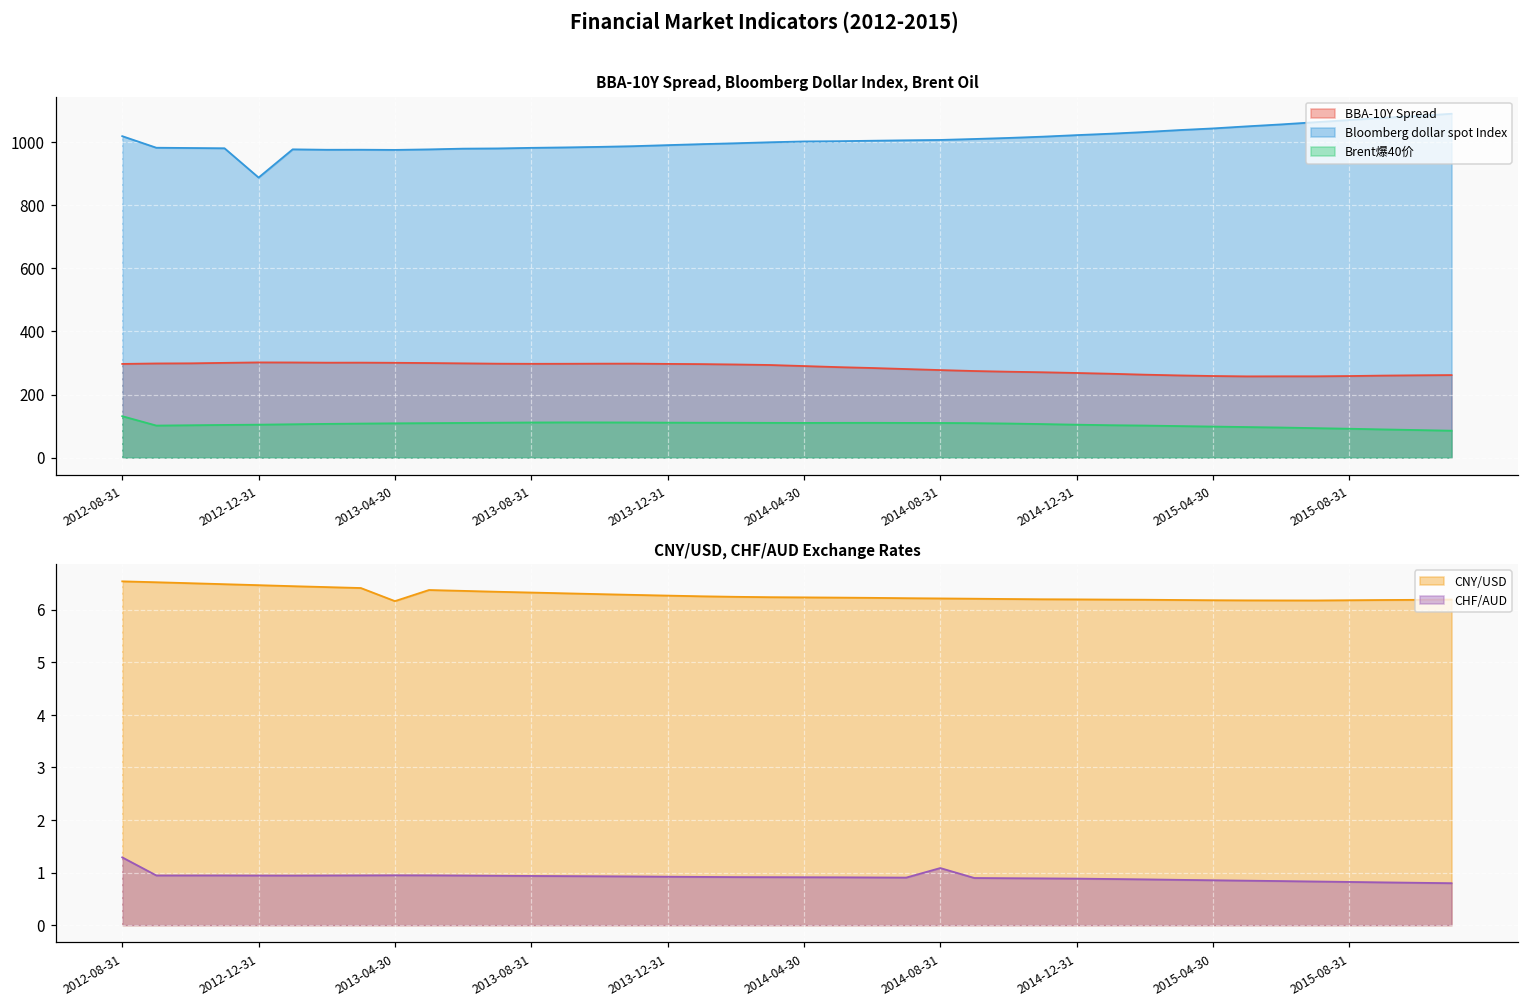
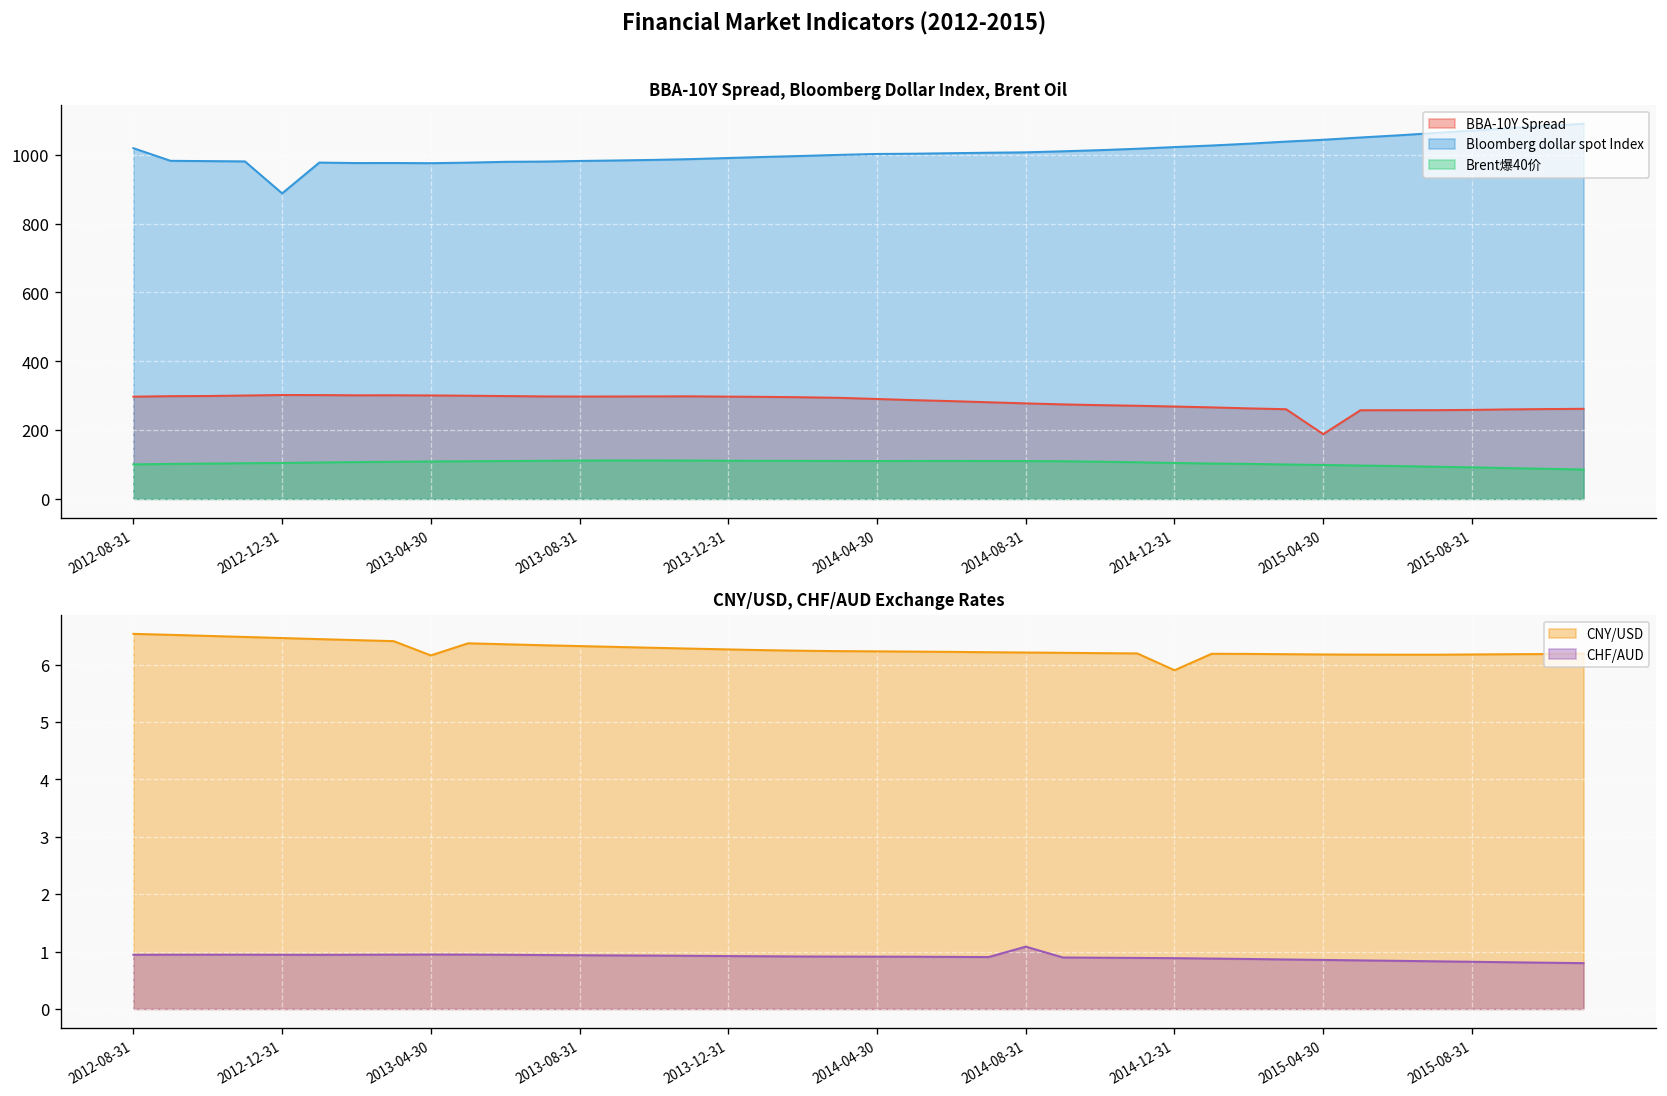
  {
    "BBA-10Y Spread, Bloomberg Dollar Index, Brent Oil": {
      "BBA-10Y Spread": {
        "2012-08-31": 300,
        "2012-12-31": 300,
        "2013-04-30": 300,
        "2013-08-31": 300,
        "2013-12-31": 300,
        "2014-04-30": 290,
        "2014-08-31": 280,
        "2014-12-31": 270,
-       "2015-04-30": 260,
+       "2015-04-30": 190,
        "2015-08-31": 260
      },
      "Bloomberg dollar spot Index": {
        "2012-08-31": 1020,
        "2012-12-31": 890,
        "2013-04-30": 980,
        "2013-08-31": 980,
        "2013-12-31": 990,
        "2014-04-30": 1000,
        "2014-08-31": 1010,
        "2014-12-31": 1020,
        "2015-04-30": 1040
      },
      "Brent爆40价": {
-       "2012-08-31": 130,
+       "2012-08-31": 100,
        "2012-12-31": 100,
        "2013-04-30": 110,
        "2013-08-31": 110,
        "2013-12-31": 110,
        "2014-04-30": 110,
        "2014-08-31": 110,
        "2014-12-31": 100,
        "2015-04-30": 100,
        "2015-08-31": 90
      }
    },
    "CNY/USD, CHF/AUD Exchange Rates": {
      "CNY/USD": {
        "2012-08-31": 6.5,
        "2012-12-31": 6.5,
        "2013-04-30": 6.2,
        "2013-08-31": 6.3,
        "2013-12-31": 6.3,
        "2014-04-30": 6.2,
        "2014-08-31": 6.2,
-       "2014-12-31": 6.2,
+       "2014-12-31": 5.9,
        "2015-04-30": 6.2,
        "2015-08-31": 6.2
      },
      "CHF/AUD": {
-       "2012-08-31": 1.3,
+       "2012-08-31": 0.9,
        "2012-12-31": 0.9,
        "2013-04-30": 0.9,
        "2013-08-31": 0.9,
        "2013-12-31": 0.9,
        "2014-04-30": 0.9,
        "2014-08-31": 1.1,
        "2014-12-31": 0.9,
        "2015-04-30": 0.9,
        "2015-08-31": 0.8
      }
    }
  }
